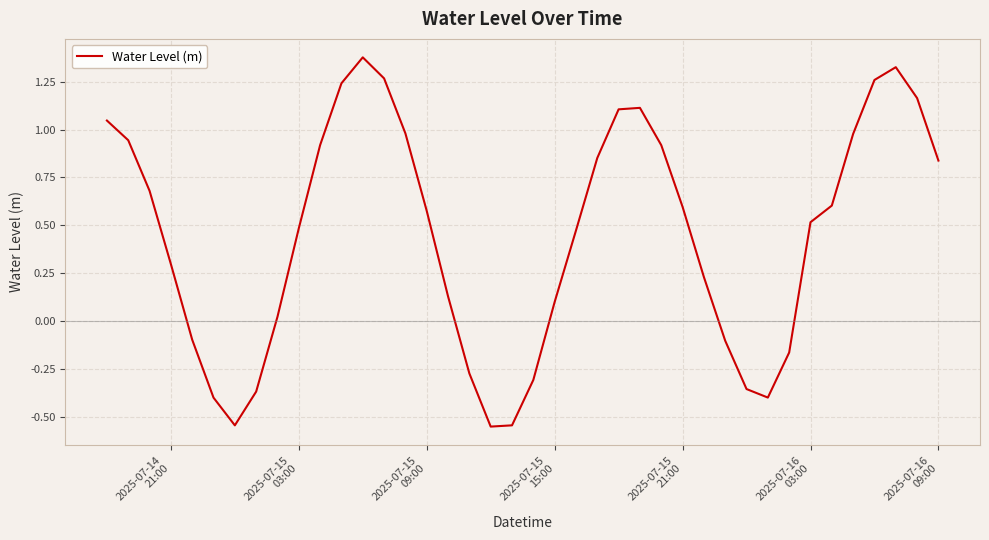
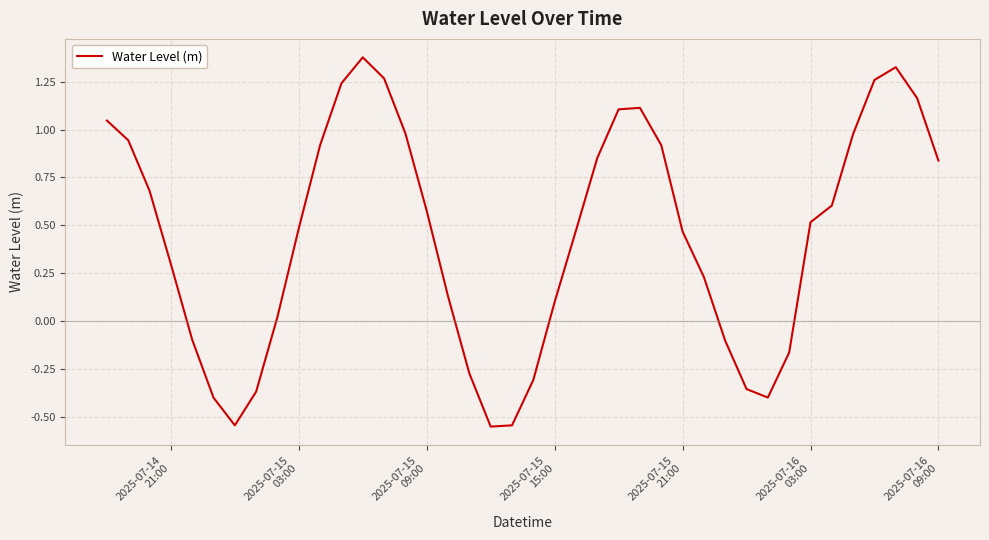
  {
    "2025-07-14 21:00": 0.30,
    "2025-07-15 03:00": 0.48,
    "2025-07-15 09:00": 0.58,
    "2025-07-15 15:00": 0.10,
-   "2025-07-15 21:00": 0.60,
+   "2025-07-15 21:00": 0.47,
    "2025-07-16 03:00": 0.52,
    "2025-07-16 09:00": 0.84
  }
